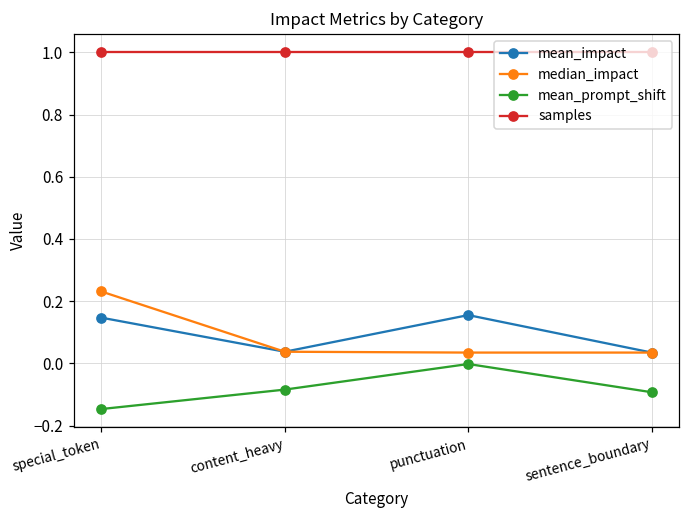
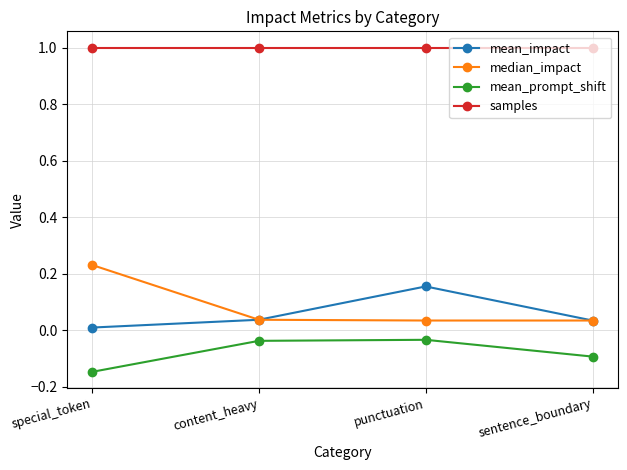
  {
    "mean_impact": {
-     "special_token": 0.15,
+     "special_token": 0.01,
      "punctuation": 0.16
    },
    "median_impact": {
      "special_token": 0.23,
      "punctuation": 0.03
    },
    "mean_prompt_shift": {
      "special_token": -0.15,
-     "content_heavy": -0.08,
-     "punctuation": 0.00,
+     "content_heavy": -0.04,
+     "punctuation": -0.03,
      "sentence_boundary": -0.09
    },
    "samples": {
      "special_token": 1.00,
      "content_heavy": 1.00,
      "punctuation": 1.00
    }
  }
